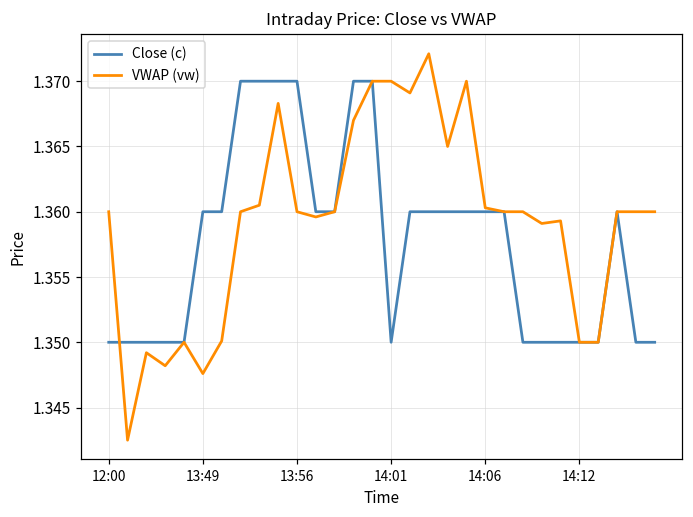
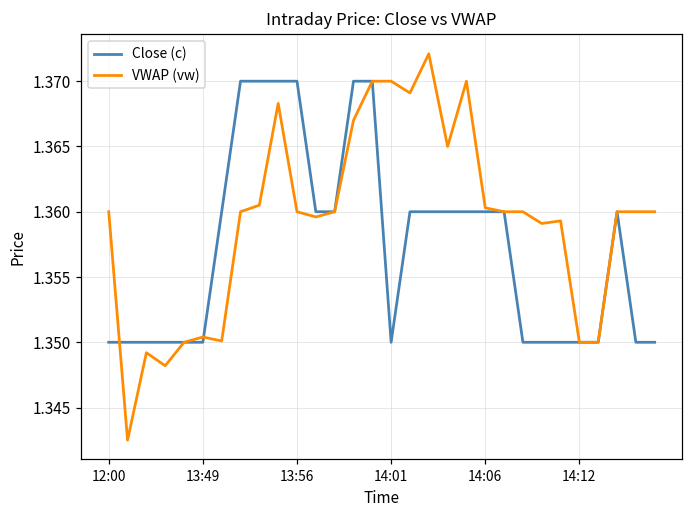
  {
    "Close (c)": {
      "12:00": 1.35,
-     "13:49": 1.36,
+     "13:49": 1.35,
      "13:56": 1.37,
      "14:01": 1.35,
      "14:06": 1.36
    },
    "VWAP (vw)": {
      "12:00": 1.3600,
-     "13:49": 1.3476,
+     "13:49": 1.3504,
      "13:56": 1.3600,
      "14:01": 1.3700,
      "14:06": 1.3603
    }
  }
